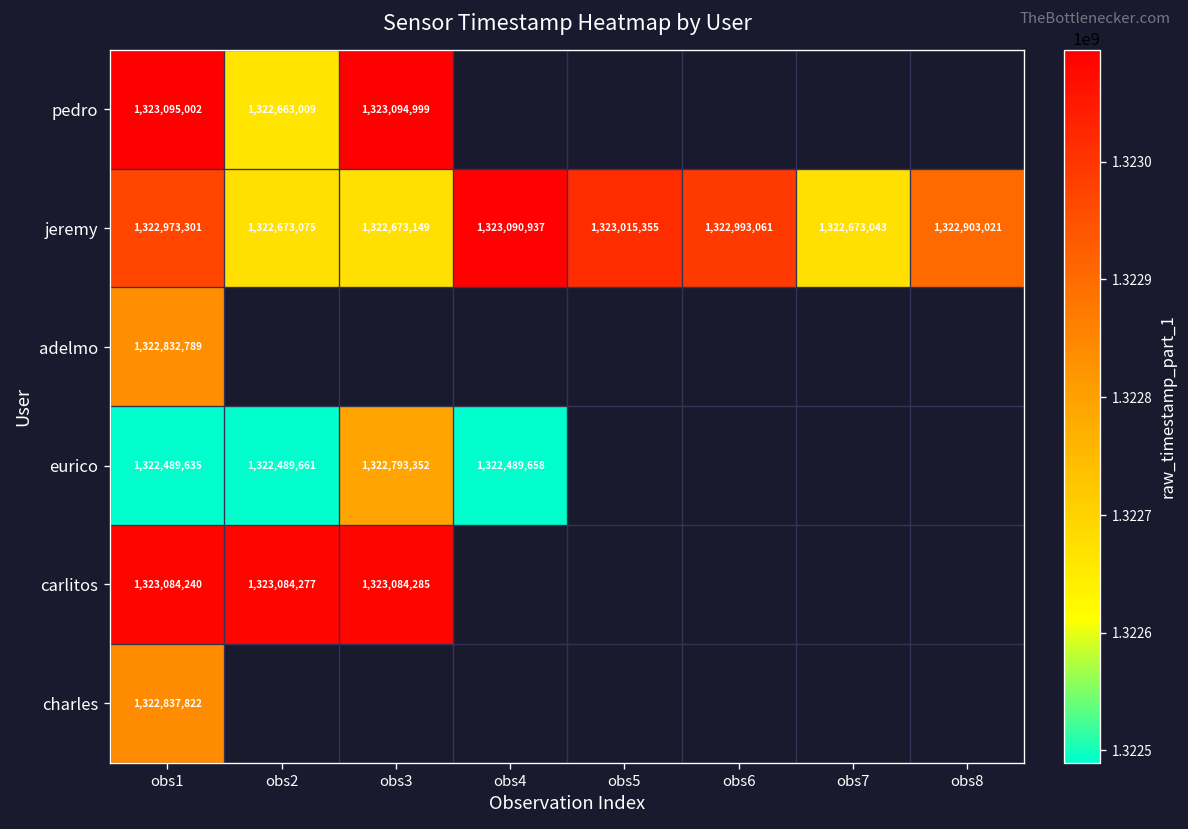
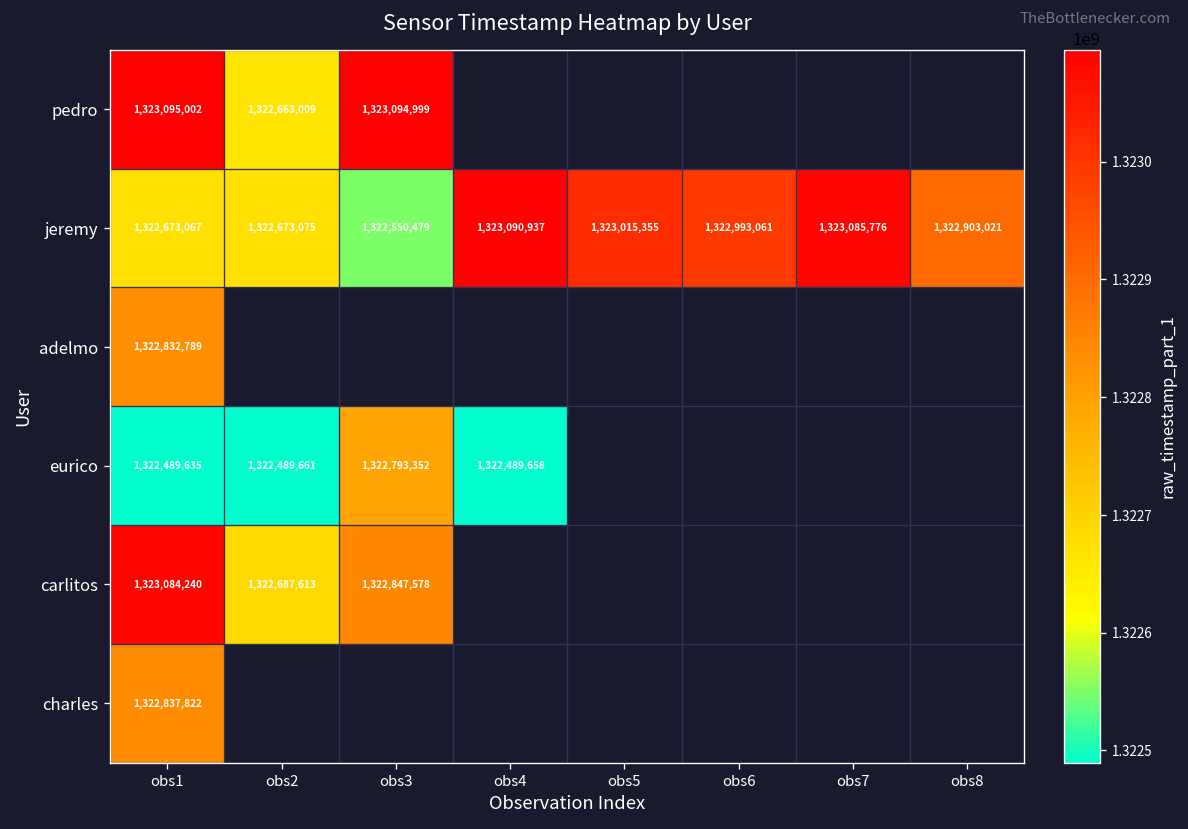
  {
    "pedro": {
      "obs1": "1,323,095,002",
      "obs2": "1,322,663,009",
      "obs3": "1,323,094,999"
    },
    "jeremy": {
-     "obs1": "1,322,973,301",
+     "obs1": "1,322,673,067",
      "obs2": "1,322,673,075",
-     "obs3": "1,322,673,149",
+     "obs3": "1,322,550,479",
      "obs4": "1,323,090,937",
      "obs5": "1,323,015,355",
      "obs6": "1,322,993,061",
-     "obs7": "1,322,673,043",
+     "obs7": "1,323,085,776",
      "obs8": "1,322,903,021"
    },
    "adelmo": {
      "obs1": "1,322,832,789"
    },
    "eurico": {
      "obs1": "1,322,489,635",
      "obs2": "1,322,489,661",
      "obs3": "1,322,793,352",
      "obs4": "1,322,489,658"
    },
    "carlitos": {
      "obs1": "1,323,084,240",
-     "obs2": "1,323,084,277",
-     "obs3": "1,323,084,285"
+     "obs2": "1,322,687,613",
+     "obs3": "1,322,847,578"
    },
    "charles": {
      "obs1": "1,322,837,822"
    }
  }
